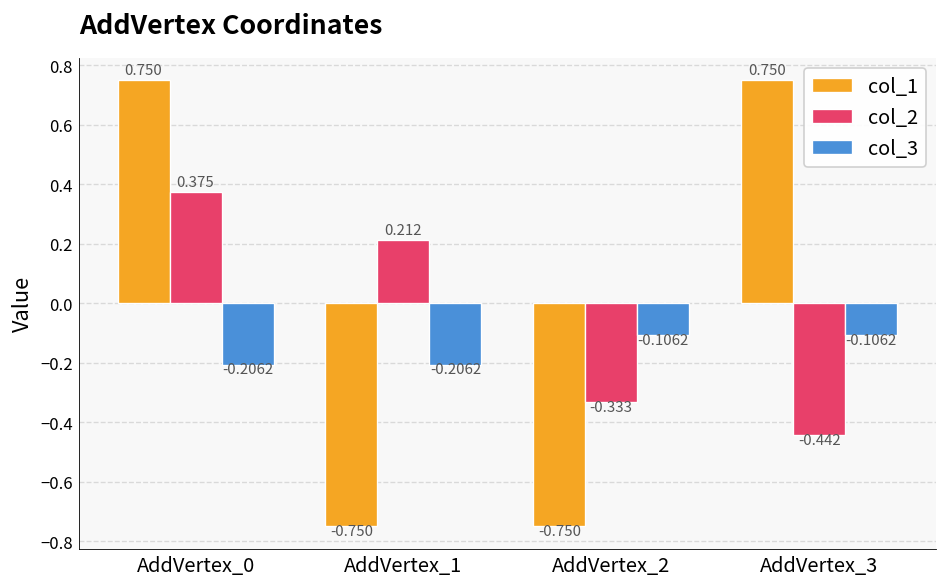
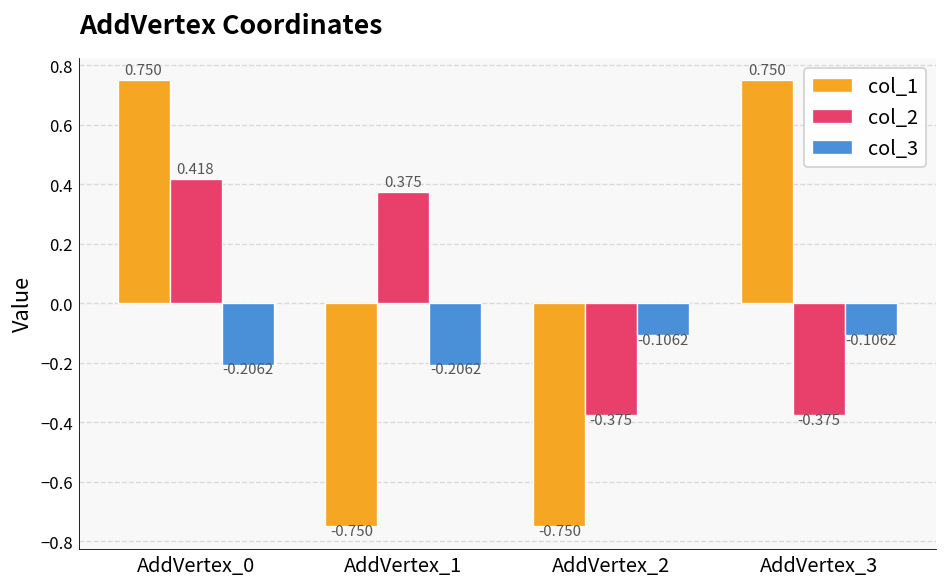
  {
    "col_1": {
      "AddVertex_0": 0.750,
      "AddVertex_1": -0.750,
      "AddVertex_2": -0.750,
      "AddVertex_3": 0.750
    },
    "col_2": {
-     "AddVertex_0": 0.375,
-     "AddVertex_1": 0.212,
-     "AddVertex_2": -0.333,
-     "AddVertex_3": -0.442
+     "AddVertex_0": 0.418,
+     "AddVertex_1": 0.375,
+     "AddVertex_2": -0.375,
+     "AddVertex_3": -0.375
    },
    "col_3": {
      "AddVertex_0": -0.2062,
      "AddVertex_1": -0.2062,
      "AddVertex_2": -0.1062,
      "AddVertex_3": -0.1062
    }
  }
